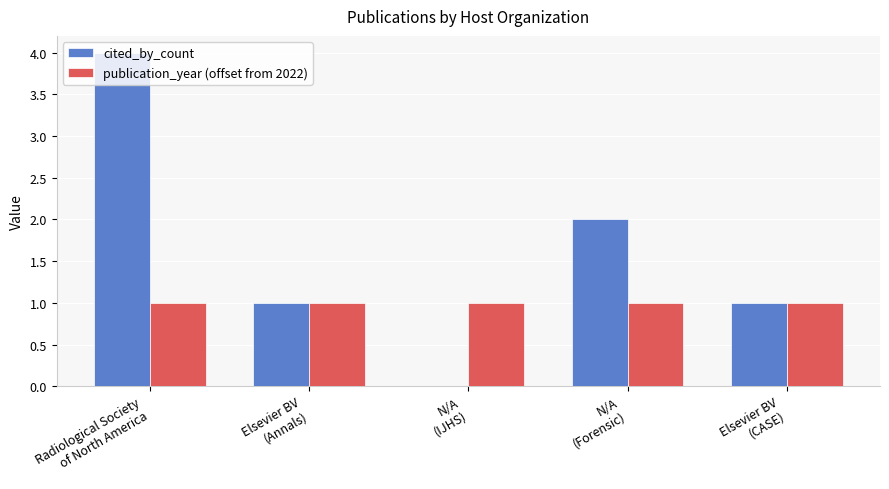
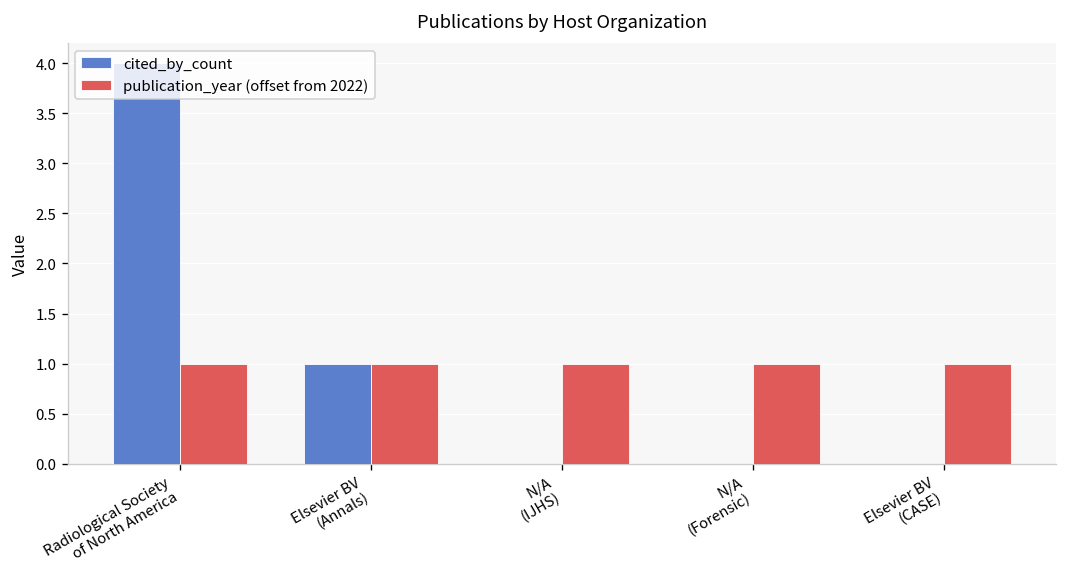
  {
    "cited_by_count": {
      "Elsevier BV (Annals)": 1,
      "N/A (IJHS)": 0,
-     "N/A (Forensic)": 2,
-     "Elsevier BV (CASE)": 1
+     "N/A (Forensic)": 0,
+     "Elsevier BV (CASE)": 0
    },
    "publication_year (offset from 2022)": {
      "Radiological Society of North America": 1,
      "Elsevier BV (Annals)": 1,
      "N/A (IJHS)": 1,
      "N/A (Forensic)": 1,
      "Elsevier BV (CASE)": 1
    }
  }
